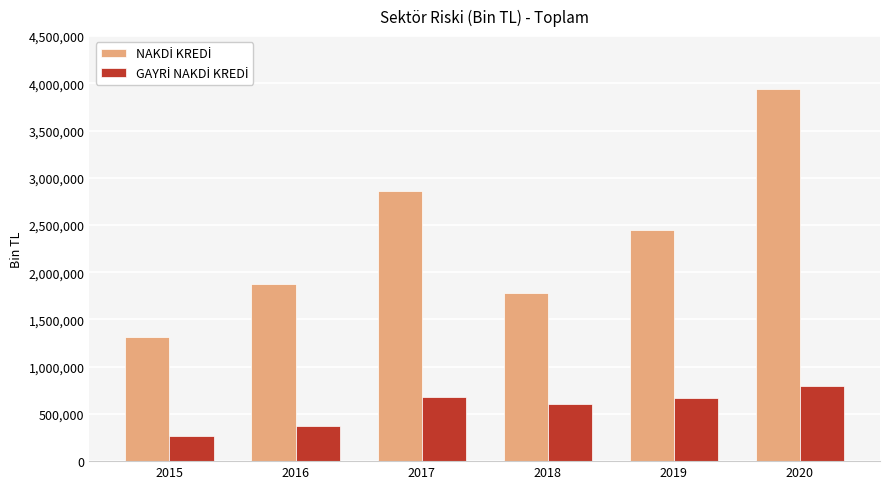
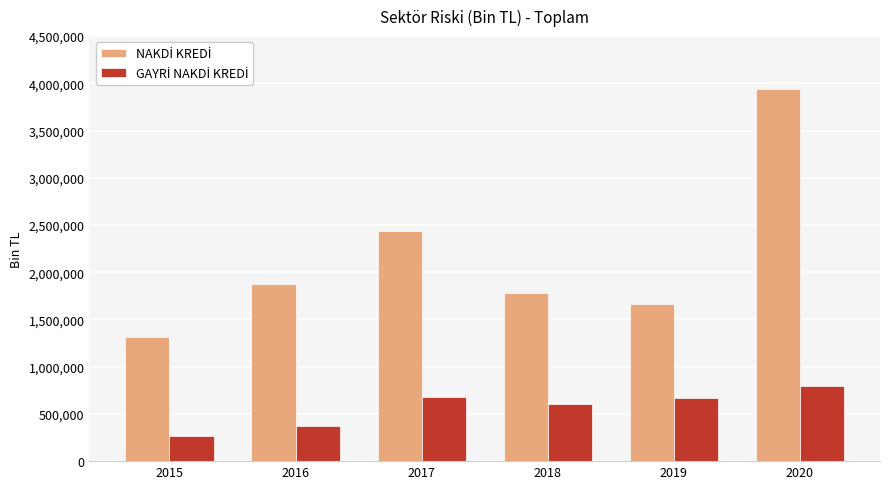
  {
    "NAKDİ KREDİ": {
      "2015": "1,300,000",
      "2016": "1,900,000",
-     "2017": "2,900,000",
+     "2017": "2,400,000",
      "2018": "1,800,000",
-     "2019": "2,400,000",
+     "2019": "1,700,000",
      "2020": "3,900,000"
    },
    "GAYRİ NAKDİ KREDİ": {
      "2015": "300,000",
      "2016": "400,000",
      "2017": "700,000",
      "2018": "600,000",
      "2019": "700,000",
      "2020": "800,000"
    }
  }
